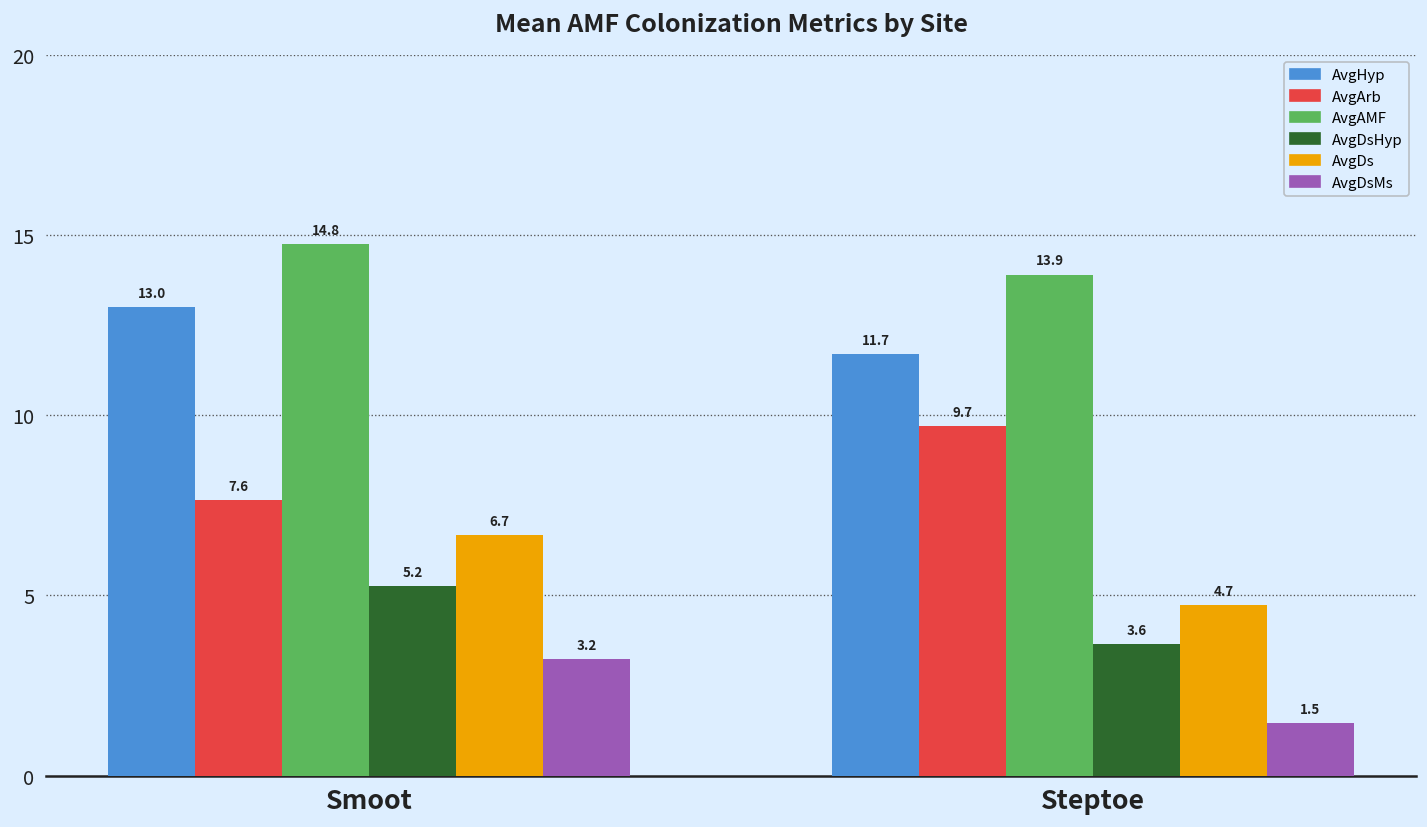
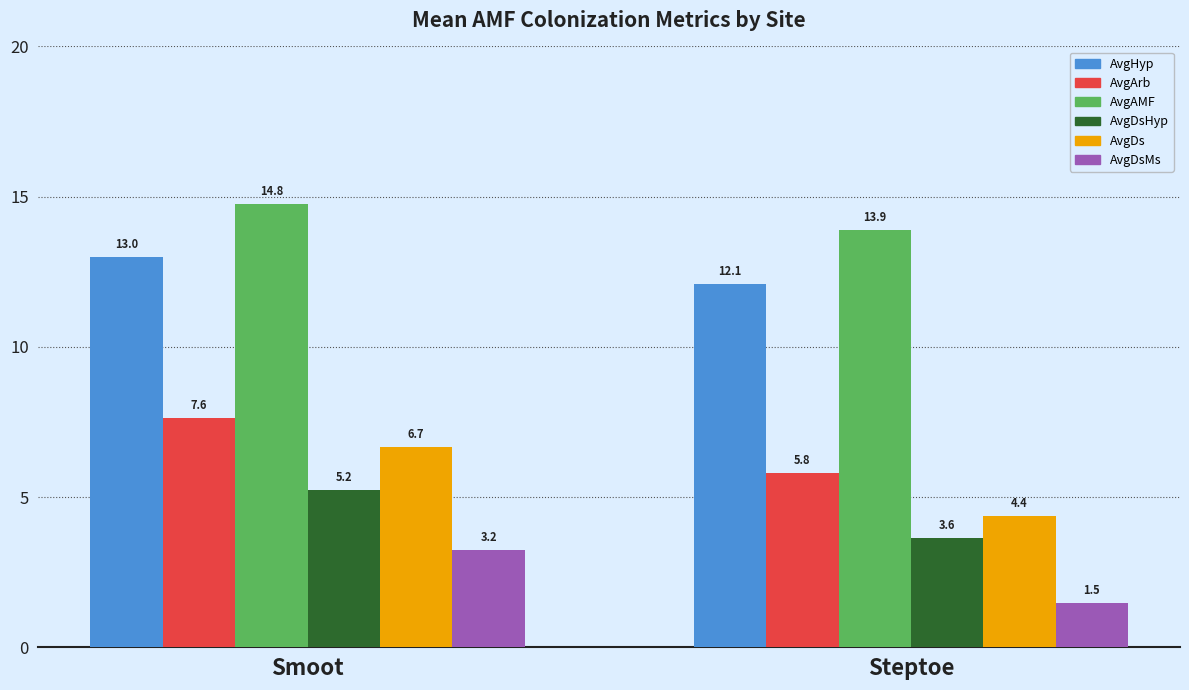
  {
    "AvgHyp": {
      "Smoot": 13.0,
-     "Steptoe": 11.7
+     "Steptoe": 12.1
    },
    "AvgArb": {
      "Smoot": 7.6,
-     "Steptoe": 9.7
+     "Steptoe": 5.8
    },
    "AvgAMF": {
      "Smoot": 14.8,
      "Steptoe": 13.9
    },
    "AvgDsHyp": {
      "Smoot": 5.2,
      "Steptoe": 3.6
    },
    "AvgDs": {
      "Smoot": 6.7,
-     "Steptoe": 4.7
+     "Steptoe": 4.4
    },
    "AvgDsMs": {
      "Smoot": 3.2,
      "Steptoe": 1.5
    }
  }
